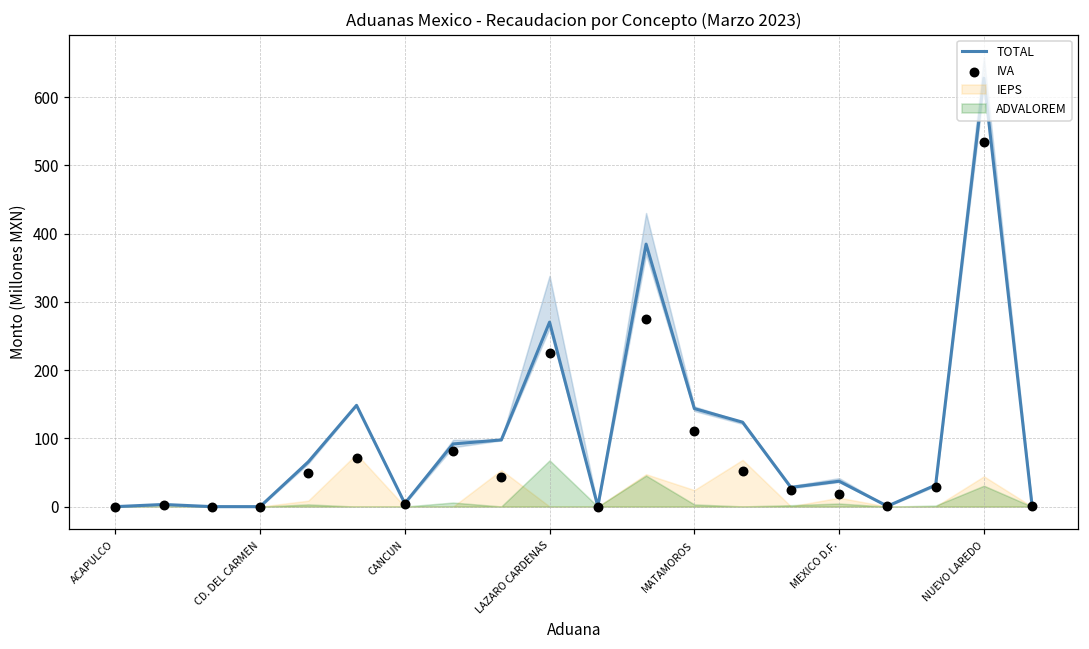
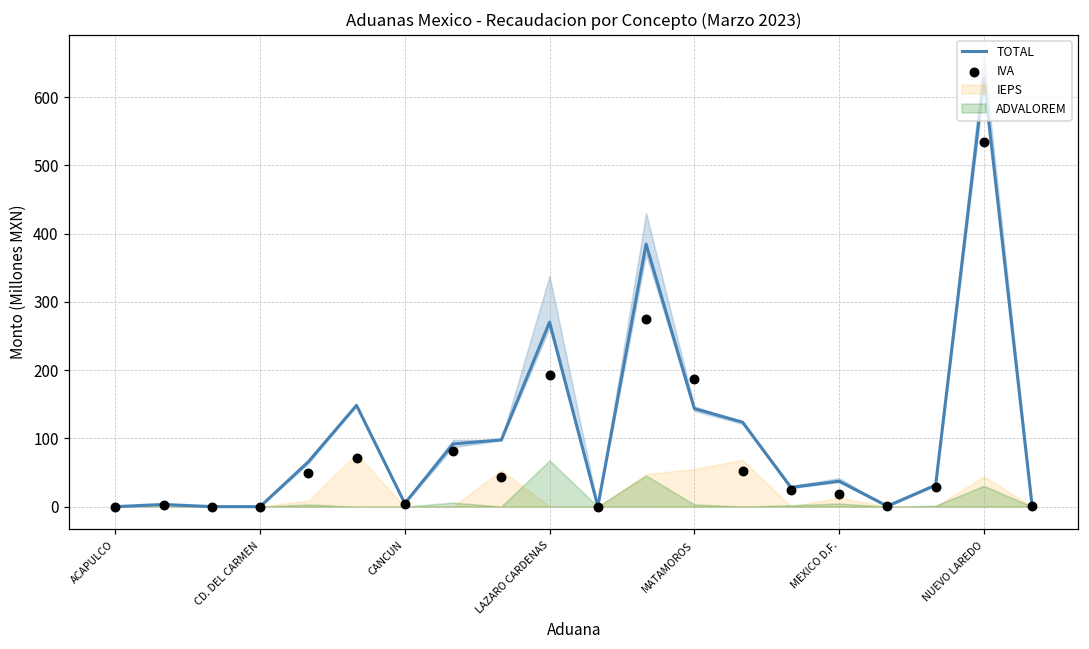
  {
    "IVA": {
-     "LAZARO CARDENAS": 220,
-     "MATAMOROS": 110
+     "LAZARO CARDENAS": 190,
+     "MATAMOROS": 190
    },
    "IEPS": {
-     "MATAMOROS": 20,
+     "MATAMOROS": 60,
      "MEXICO D.F.": 10,
      "NUEVO LAREDO": 40
    }
  }
